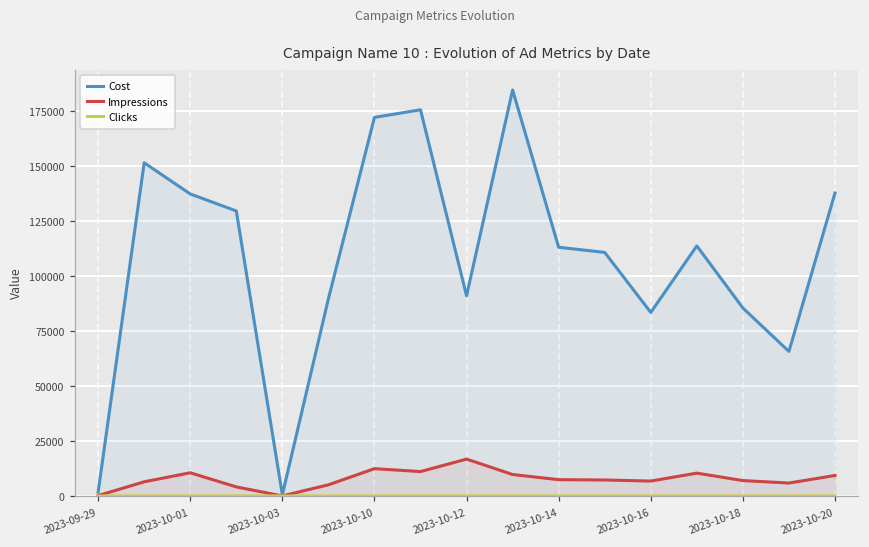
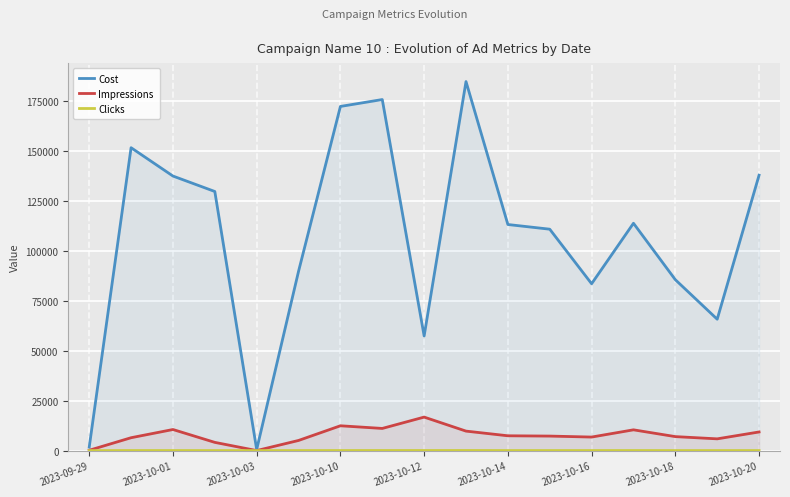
  {
    "Cost": {
      "2023-09-29": 2000,
      "2023-10-01": 137000,
      "2023-10-10": 172000,
-     "2023-10-12": 91000,
+     "2023-10-12": 57000,
      "2023-10-14": 113000,
      "2023-10-16": 83000,
      "2023-10-18": 85000,
      "2023-10-20": 138000
    },
    "Impressions": {
      "2023-10-01": 11000,
      "2023-10-10": 12000,
      "2023-10-12": 17000,
      "2023-10-14": 7000,
      "2023-10-16": 7000,
      "2023-10-18": 7000,
      "2023-10-20": 9000
    },
    "Clicks": {
      "2023-10-01": 0,
      "2023-10-10": 0,
      "2023-10-12": 0,
      "2023-10-14": 0,
      "2023-10-16": 0,
      "2023-10-18": 0,
      "2023-10-20": 0
    }
  }
